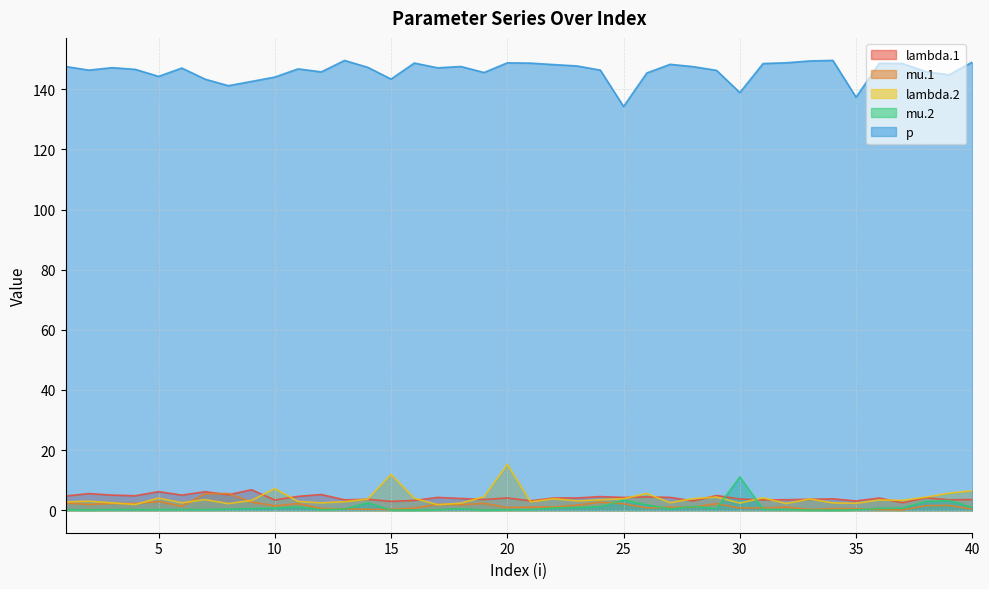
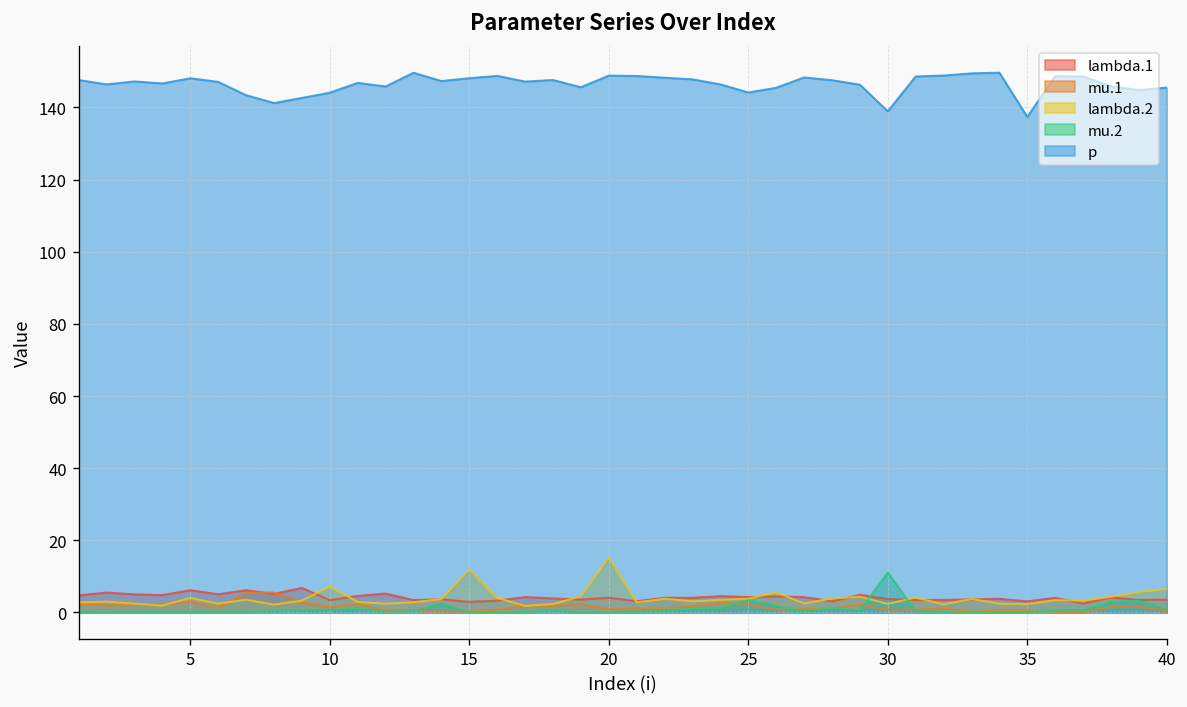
  {
    "lambda.2": {
      "5": 4,
      "10": 7,
      "15": 12,
      "20": 15,
      "30": 2,
      "40": 6
    },
    "mu.2": {
      "5": 0,
      "30": 11
    },
    "p": {
-     "5": 144,
+     "5": 148,
      "10": 144,
-     "15": 143,
+     "15": 148,
      "20": 149,
-     "25": 134,
+     "25": 144,
      "30": 139,
      "35": 137,
-     "40": 149
+     "40": 145
    }
  }
